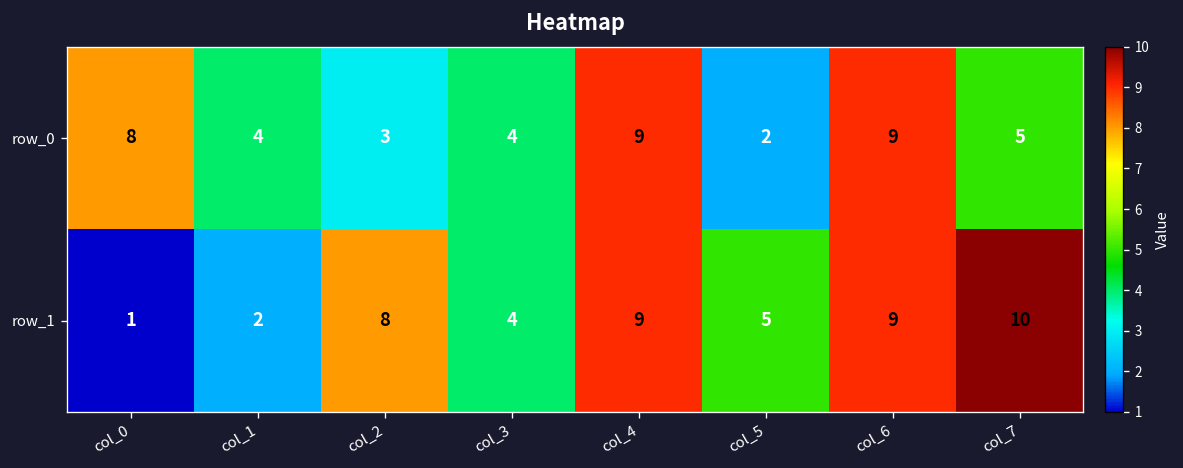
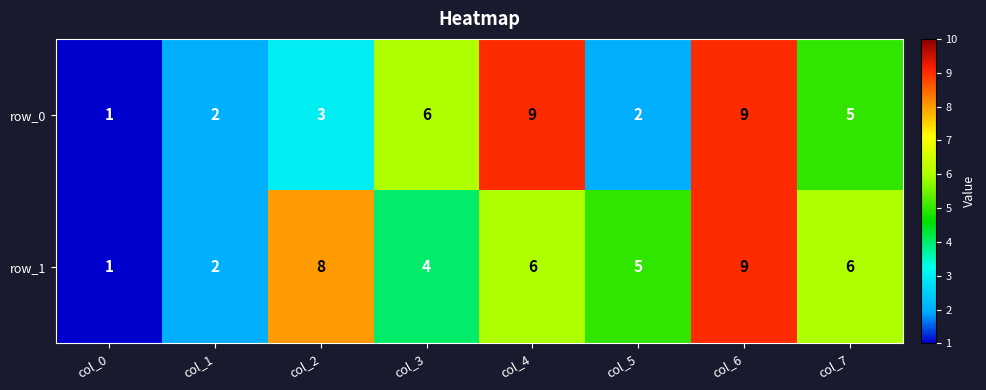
  {
    "row_0": {
-     "col_0": 8,
-     "col_1": 4,
+     "col_0": 1,
+     "col_1": 2,
      "col_2": 3,
-     "col_3": 4,
+     "col_3": 6,
      "col_4": 9,
      "col_5": 2,
      "col_6": 9,
      "col_7": 5
    },
    "row_1": {
      "col_0": 1,
      "col_1": 2,
      "col_2": 8,
      "col_3": 4,
-     "col_4": 9,
+     "col_4": 6,
      "col_5": 5,
      "col_6": 9,
-     "col_7": 10
+     "col_7": 6
    }
  }
